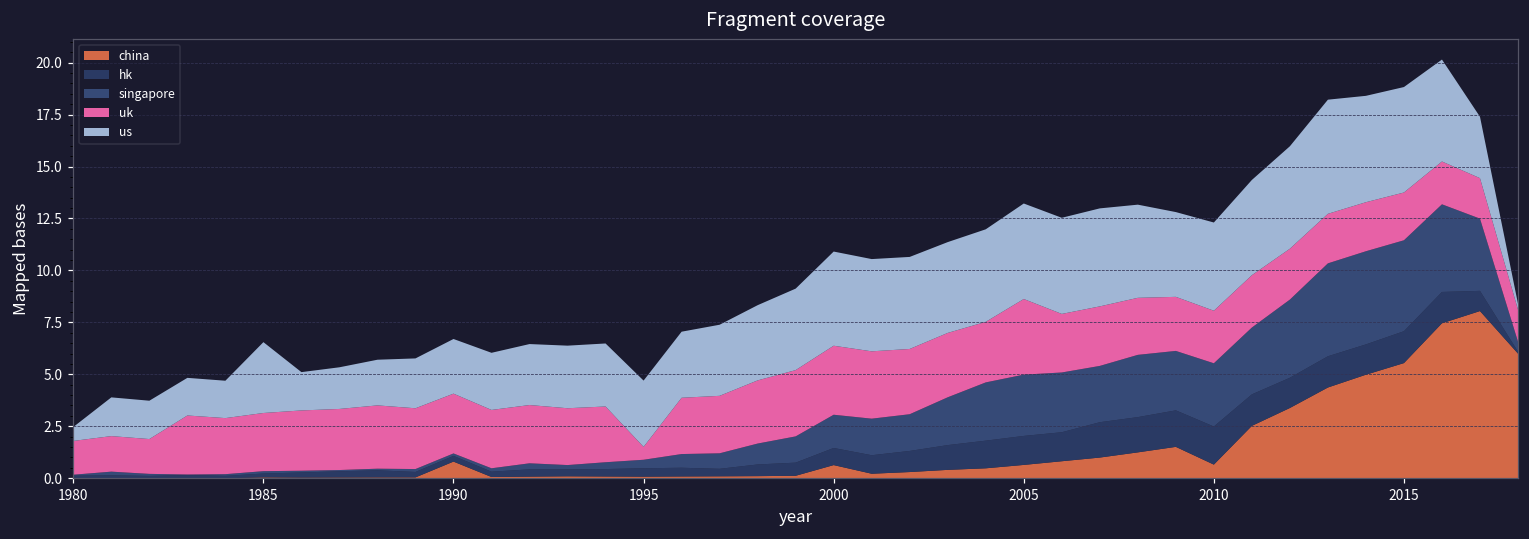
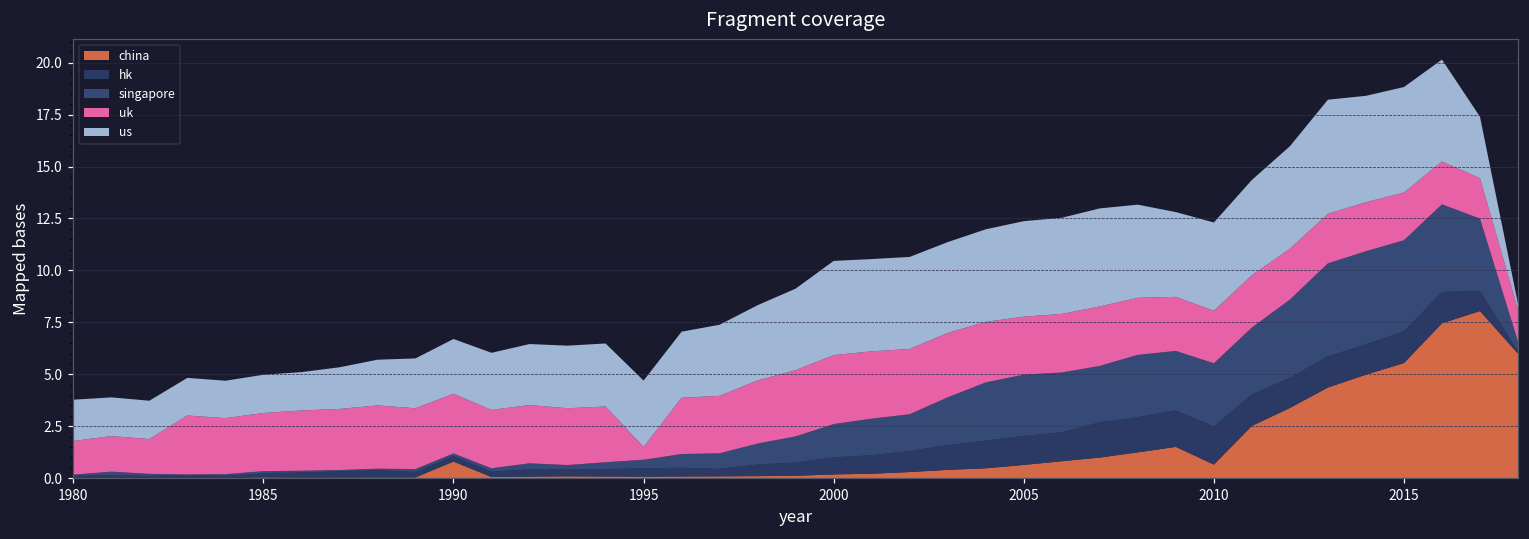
  {
    "china": {
      "1990": 0.8,
-     "2000": 0.6,
+     "2000": 0.2,
      "2005": 0.6,
      "2010": 0.7,
      "2015": 5.5
    },
    "uk": {
      "1980": 1.6,
      "1985": 2.8,
      "1990": 2.9,
      "1995": 0.6,
      "2000": 3.3,
-     "2005": 3.6,
+     "2005": 2.8,
      "2010": 2.5,
      "2015": 2.3
    },
    "us": {
-     "1980": 0.7,
-     "1985": 3.4,
+     "1980": 2.0,
+     "1985": 1.8,
      "1990": 2.6,
      "1995": 3.2,
      "2000": 4.5,
      "2005": 4.6,
      "2010": 4.2,
      "2015": 5.1
    }
  }
